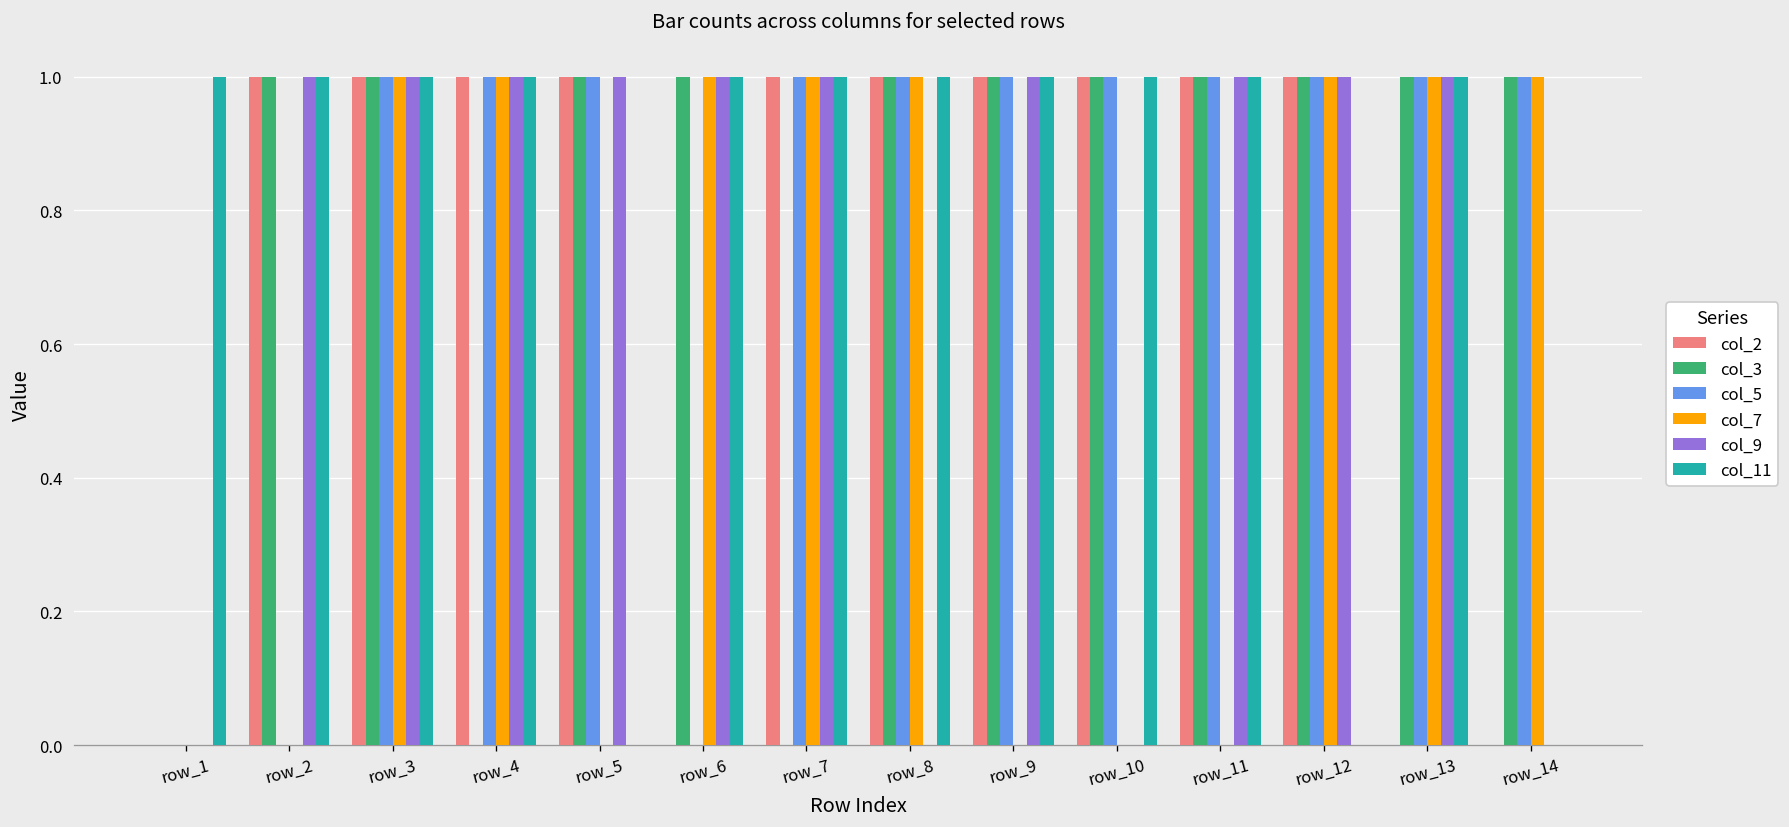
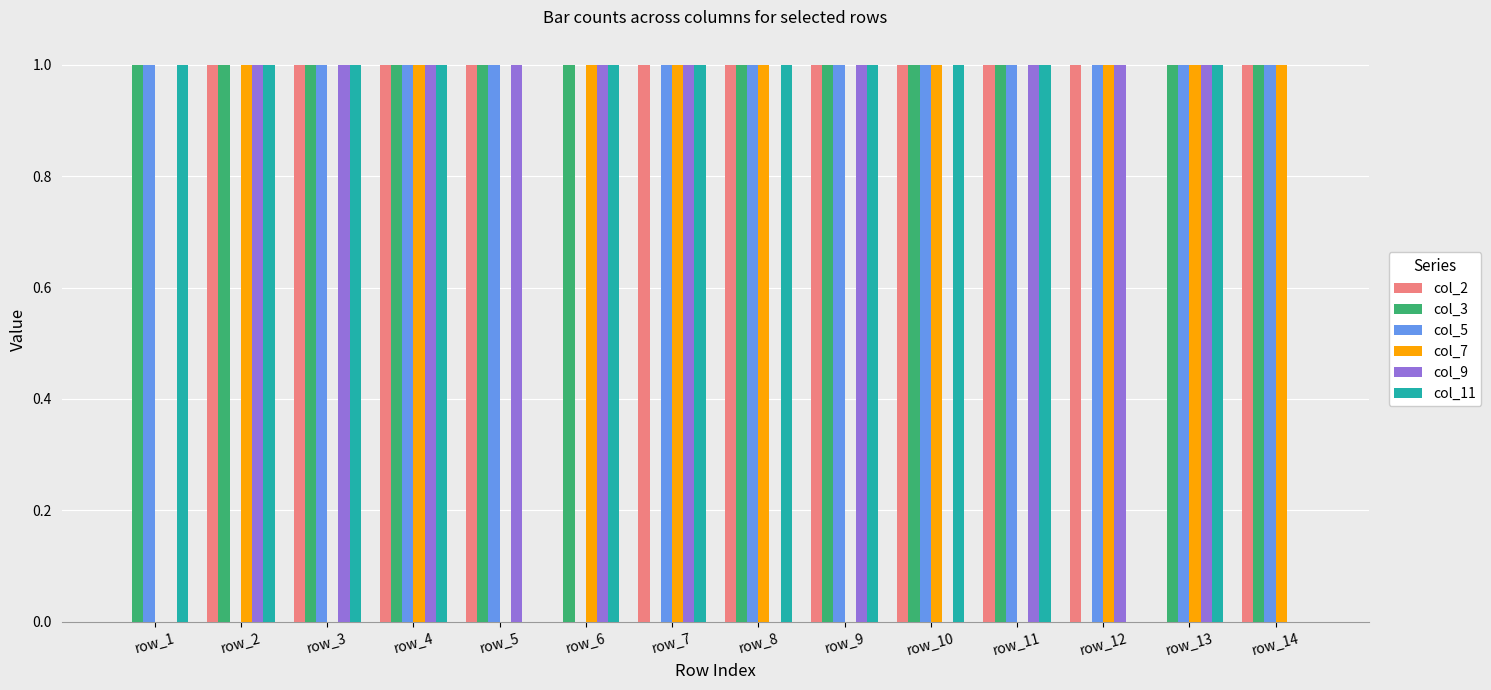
  {
    "col_2": {
      "row_1": 0,
      "row_2": 1,
      "row_3": 1,
      "row_4": 1,
      "row_5": 1,
      "row_6": 0,
      "row_7": 1,
      "row_8": 1,
      "row_9": 1,
      "row_10": 1,
      "row_11": 1,
      "row_12": 1,
      "row_13": 0,
-     "row_14": 0
+     "row_14": 1
    },
    "col_3": {
-     "row_1": 0,
+     "row_1": 1,
      "row_2": 1,
      "row_3": 1,
-     "row_4": 0,
+     "row_4": 1,
      "row_5": 1,
      "row_6": 1,
      "row_7": 0,
      "row_8": 1,
      "row_9": 1,
      "row_10": 1,
      "row_11": 1,
-     "row_12": 1,
+     "row_12": 0,
      "row_13": 1,
      "row_14": 1
    },
    "col_5": {
-     "row_1": 0,
+     "row_1": 1,
      "row_2": 0,
      "row_3": 1,
      "row_4": 1,
      "row_5": 1,
      "row_6": 0,
      "row_7": 1,
      "row_8": 1,
      "row_9": 1,
      "row_10": 1,
      "row_11": 1,
      "row_12": 1,
      "row_13": 1,
      "row_14": 1
    },
    "col_7": {
      "row_1": 0,
-     "row_2": 0,
-     "row_3": 1,
+     "row_2": 1,
+     "row_3": 0,
      "row_4": 1,
      "row_5": 0,
      "row_6": 1,
      "row_7": 1,
      "row_8": 1,
      "row_9": 0,
-     "row_10": 0,
+     "row_10": 1,
      "row_11": 0,
      "row_12": 1,
      "row_13": 1,
      "row_14": 1
    },
    "col_9": {
      "row_1": 0,
      "row_2": 1,
      "row_3": 1,
      "row_4": 1,
      "row_5": 1,
      "row_6": 1,
      "row_7": 1,
      "row_8": 0,
      "row_9": 1,
      "row_10": 0,
      "row_11": 1,
      "row_12": 1,
      "row_13": 1,
      "row_14": 0
    },
    "col_11": {
      "row_1": 1,
      "row_2": 1,
      "row_3": 1,
      "row_4": 1,
      "row_5": 0,
      "row_6": 1,
      "row_7": 1,
      "row_8": 1,
      "row_9": 1,
      "row_10": 1,
      "row_11": 1,
      "row_12": 0,
      "row_13": 1,
      "row_14": 0
    }
  }
